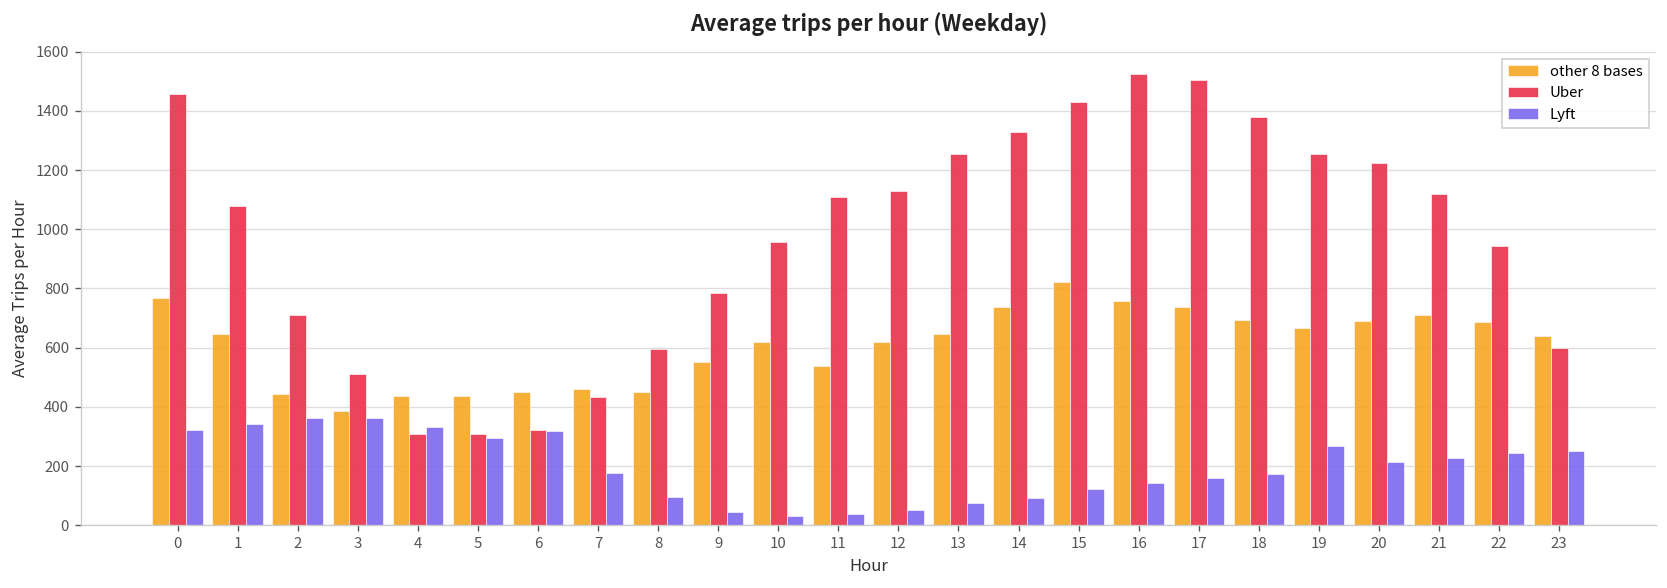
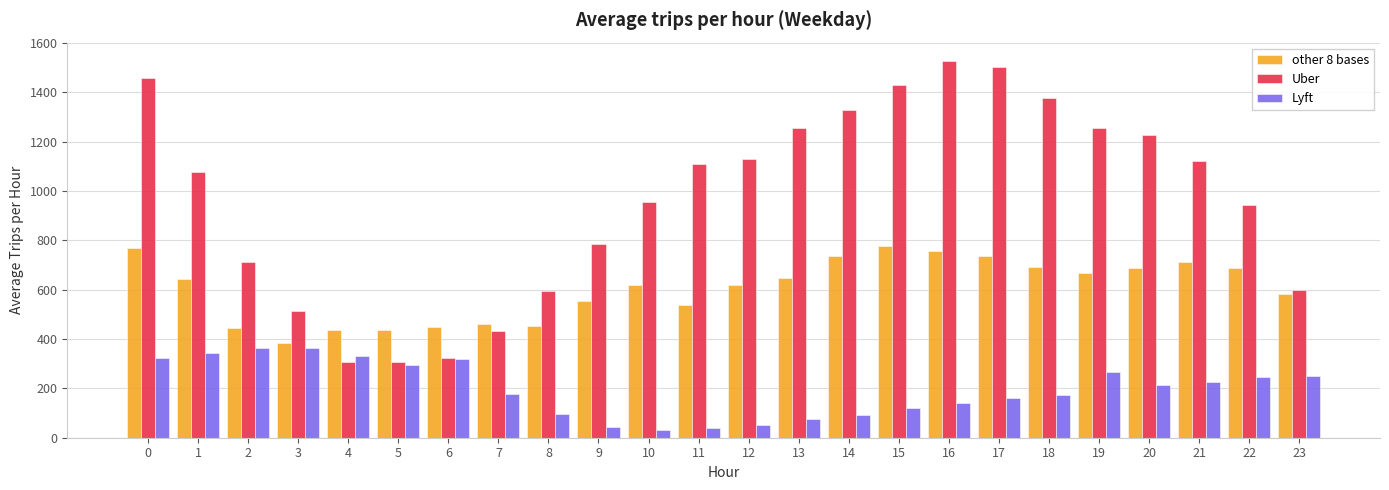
  {
    "other 8 bases": {
      "0": 770,
      "1": 650,
      "2": 440,
      "3": 390,
      "4": 440,
      "5": 440,
      "6": 450,
      "7": 460,
      "8": 450,
      "9": 550,
      "10": 620,
      "11": 540,
      "12": 620,
      "13": 650,
      "14": 740,
-     "15": 820,
+     "15": 780,
      "16": 760,
      "17": 740,
      "18": 690,
      "19": 670,
      "20": 690,
      "21": 710,
      "22": 690,
-     "23": 640
+     "23": 580
    },
    "Uber": {
      "0": 1460,
      "1": 1080,
      "2": 710,
      "3": 510,
      "4": 310,
      "5": 310,
      "6": 320,
      "7": 430,
      "8": 600,
      "9": 790,
      "10": 960,
      "11": 1110,
      "12": 1130,
      "13": 1250,
      "14": 1330,
      "15": 1430,
      "16": 1530,
      "17": 1500,
      "18": 1380,
      "19": 1260,
      "20": 1230,
      "21": 1120,
      "22": 940,
      "23": 600
    },
    "Lyft": {
      "0": 320,
      "1": 340,
      "2": 360,
      "3": 360,
      "4": 330,
      "5": 300,
      "6": 320,
      "7": 180,
      "8": 100,
      "9": 40,
      "10": 30,
      "11": 40,
      "12": 50,
      "13": 80,
      "14": 90,
      "15": 120,
      "16": 140,
      "17": 160,
      "18": 170,
      "19": 270,
      "20": 210,
      "21": 230,
      "22": 240,
      "23": 250
    }
  }
